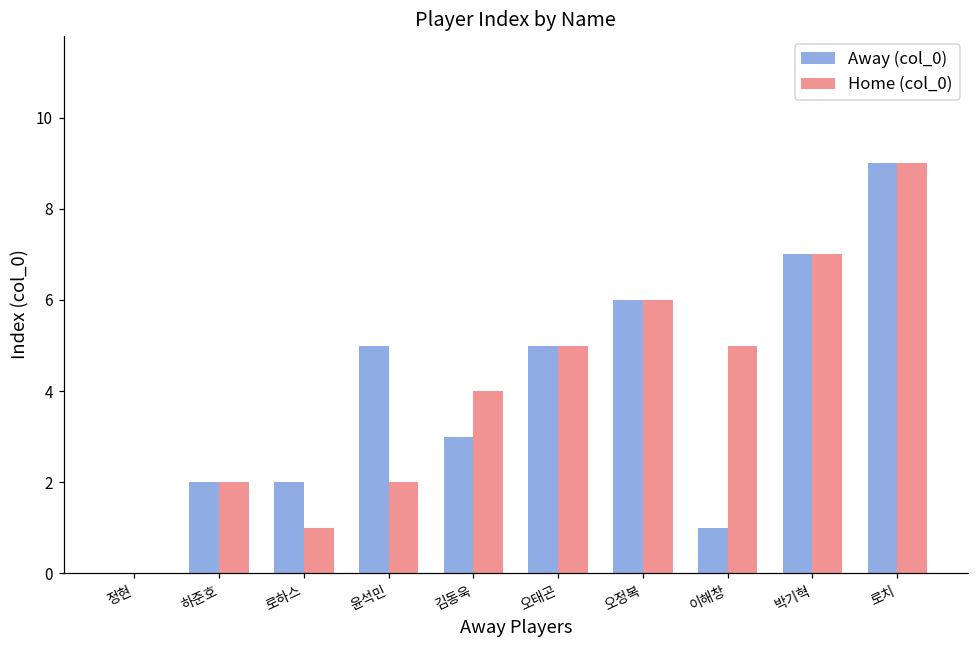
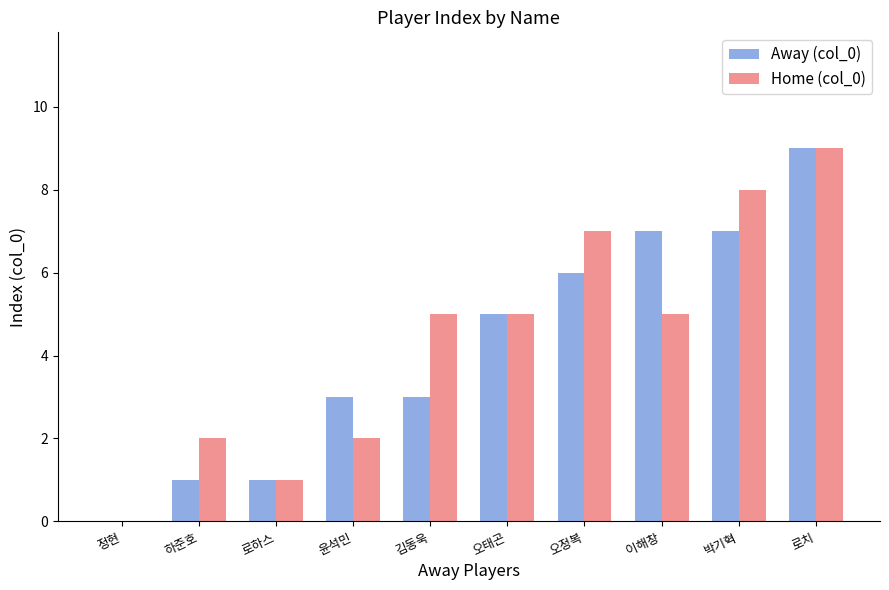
  {
    "Away (col_0)": {
      "정현": 0,
-     "하준호": 2,
-     "로하스": 2,
-     "윤석민": 5,
+     "하준호": 1,
+     "로하스": 1,
+     "윤석민": 3,
      "김동욱": 3,
      "오태곤": 5,
      "오정복": 6,
-     "이해창": 1,
+     "이해창": 7,
      "박기혁": 7,
      "로치": 9
    },
    "Home (col_0)": {
      "정현": 0,
      "하준호": 2,
      "로하스": 1,
      "윤석민": 2,
-     "김동욱": 4,
+     "김동욱": 5,
      "오태곤": 5,
-     "오정복": 6,
+     "오정복": 7,
      "이해창": 5,
-     "박기혁": 7,
+     "박기혁": 8,
      "로치": 9
    }
  }
